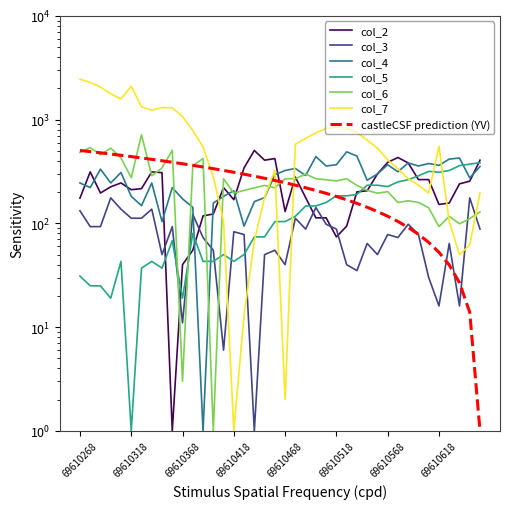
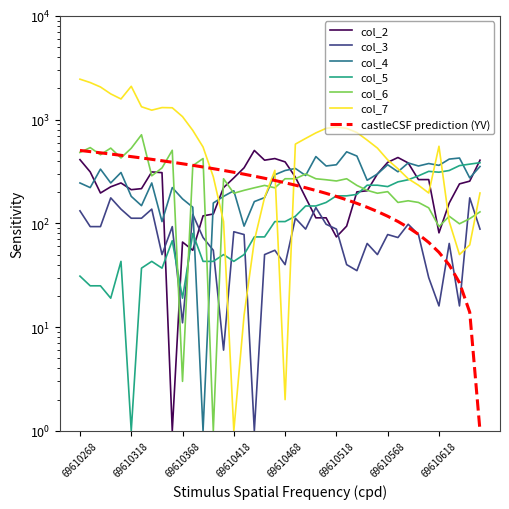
  {
    "col_2": {
-     "69610268": 180,
+     "69610268": 410,
      "69610318": 210,
-     "69610368": 40,
-     "69610418": 170,
-     "69610468": 130,
+     "69610368": 70,
+     "69610418": 270,
+     "69610468": 390,
      "69610518": 70,
-     "69610618": 150
+     "69610618": 80
    },
    "col_6": {
-     "69610318": 280,
+     "69610318": 500,
      "69610368": 3,
      "69610468": 270,
      "69610518": 260,
      "69610568": 200,
      "69610618": 90
    },
    "col_7": {
      "69610268": 2500,
      "69610318": 2100,
      "69610368": 1100,
      "69610418": 1,
      "69610468": 2,
      "69610618": 600
    },
    "castleCSF prediction (YV)": {
      "69610318": 440,
      "69610368": 380,
      "69610418": 310,
      "69610468": 250,
      "69610568": 120,
      "69610618": 50
    }
  }
